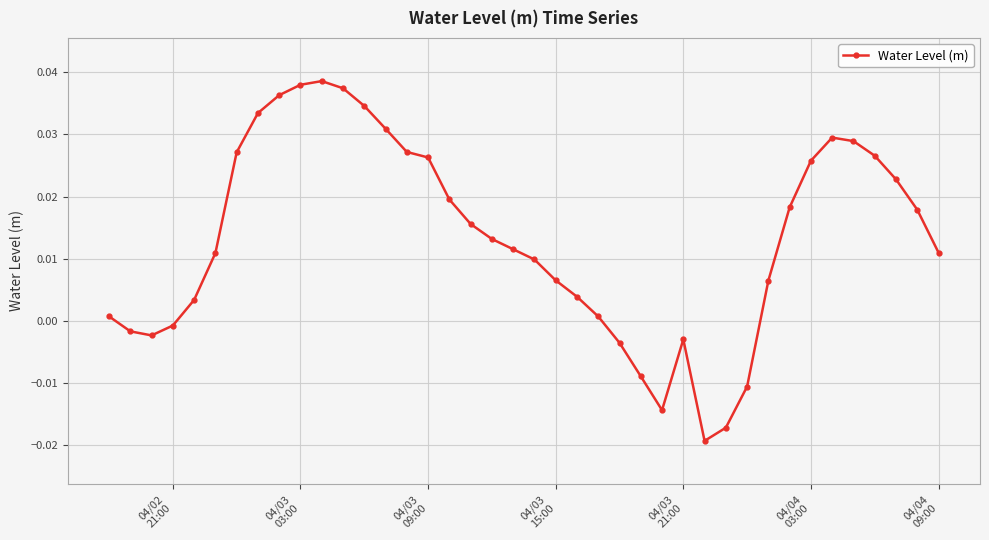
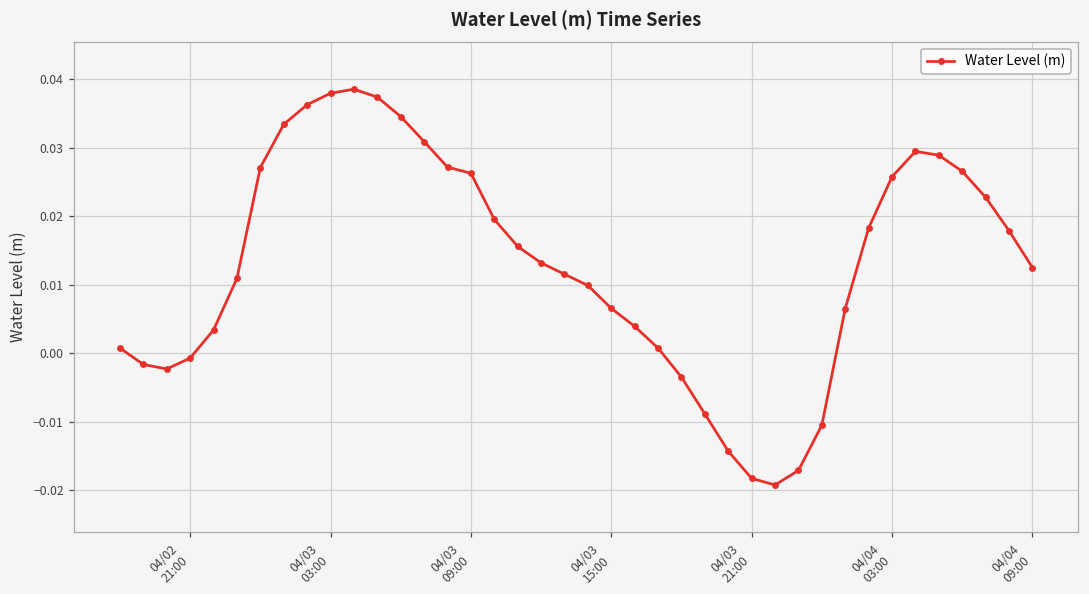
  {
    "04/02 21:00": -0.001,
    "04/03 03:00": 0.038,
    "04/03 09:00": 0.026,
    "04/03 15:00": 0.007,
-   "04/03 21:00": -0.003,
+   "04/03 21:00": -0.018,
    "04/04 03:00": 0.026,
-   "04/04 09:00": 0.011
+   "04/04 09:00": 0.013
  }
